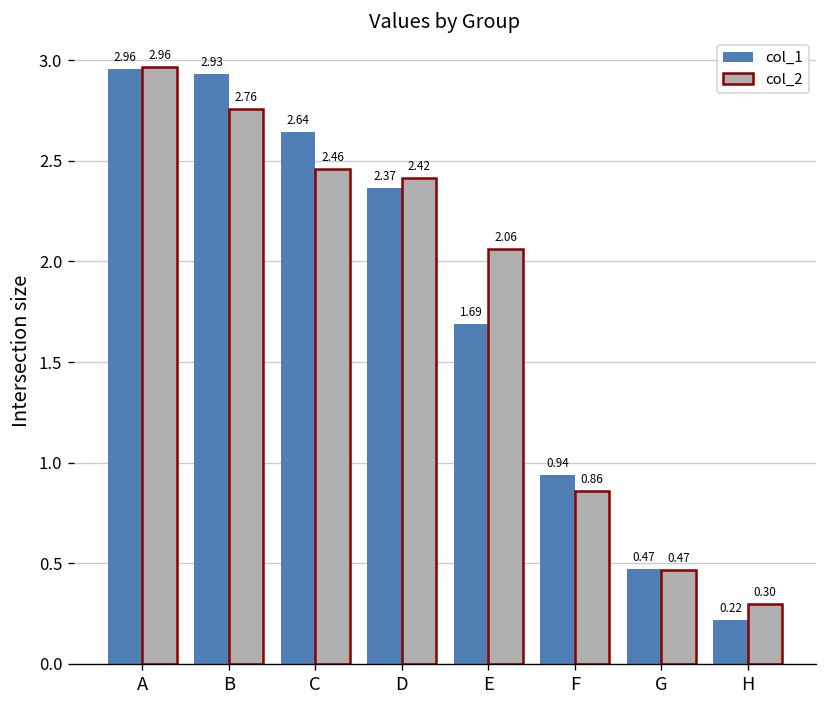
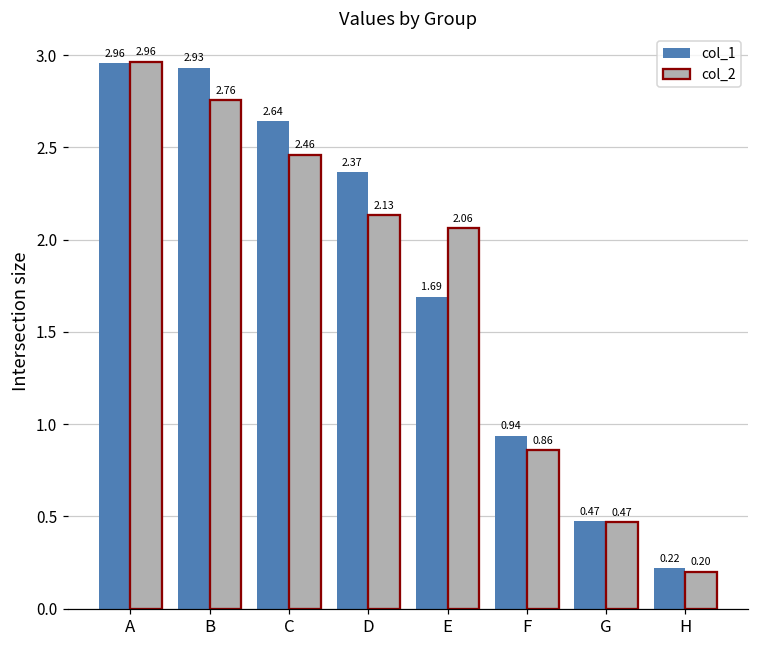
  {
    "col_1": {
      "A": 2.96,
      "B": 2.93,
      "C": 2.64,
      "D": 2.37,
      "E": 1.69,
      "F": 0.94,
      "G": 0.47,
      "H": 0.22
    },
    "col_2": {
      "A": 2.96,
      "B": 2.76,
      "C": 2.46,
-     "D": 2.42,
+     "D": 2.13,
      "E": 2.06,
      "F": 0.86,
      "G": 0.47,
-     "H": 0.30
+     "H": 0.20
    }
  }
